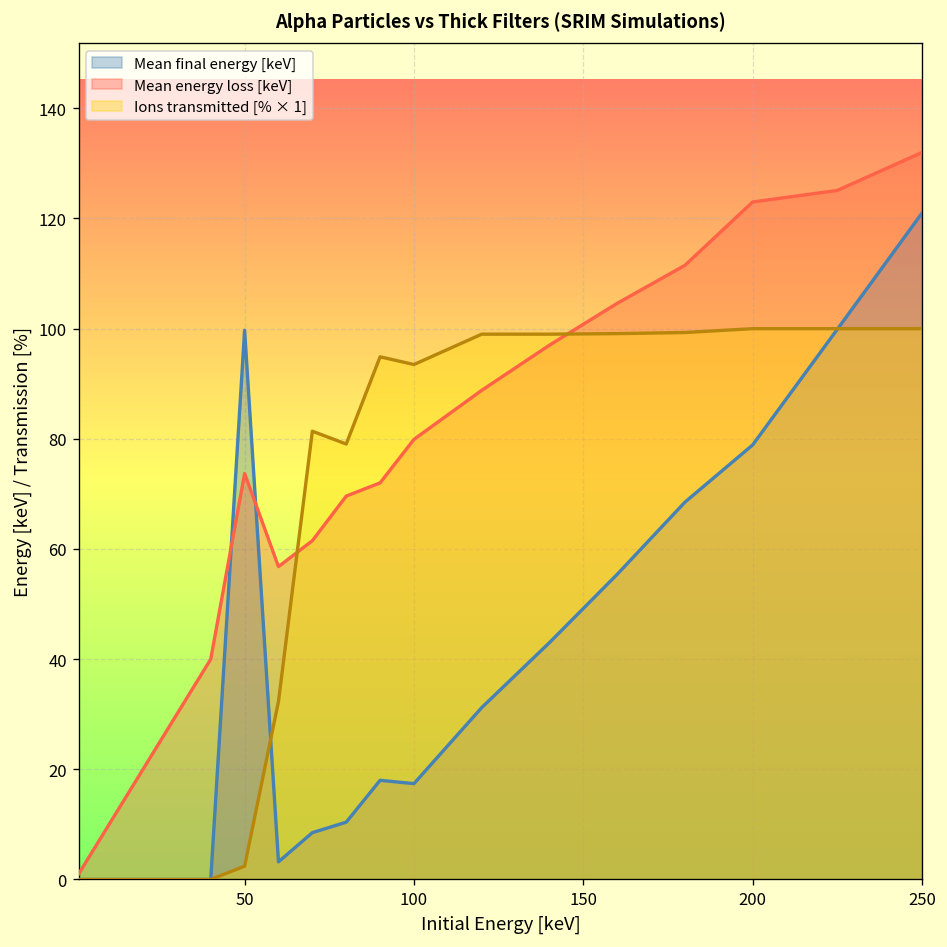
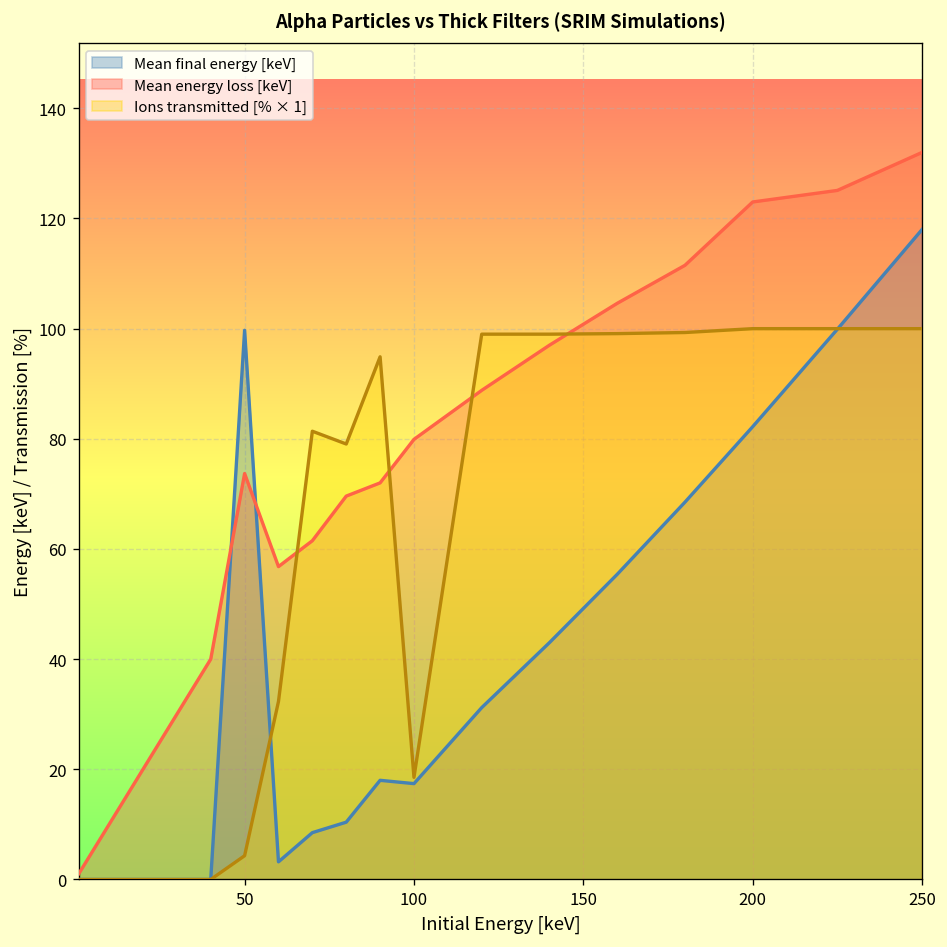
  {
    "Mean final energy [keV]": {
      "50": 100,
      "100": 17,
-     "200": 79,
-     "250": 121
+     "200": 82,
+     "250": 118
    },
    "Mean energy loss [keV]": {
      "50": 74,
      "100": 80,
      "200": 123,
      "250": 132
    },
    "Ions transmitted [% × 1]": {
-     "50": 2,
-     "100": 93,
+     "50": 4,
+     "100": 19,
      "200": 100,
      "250": 100
    }
  }
